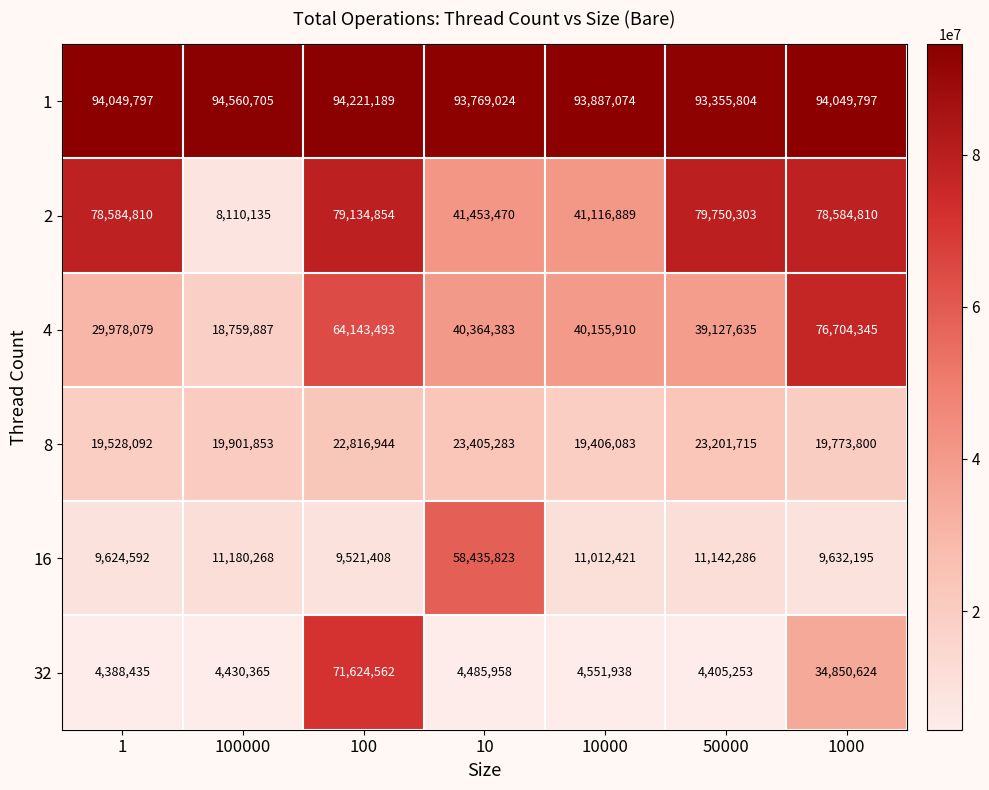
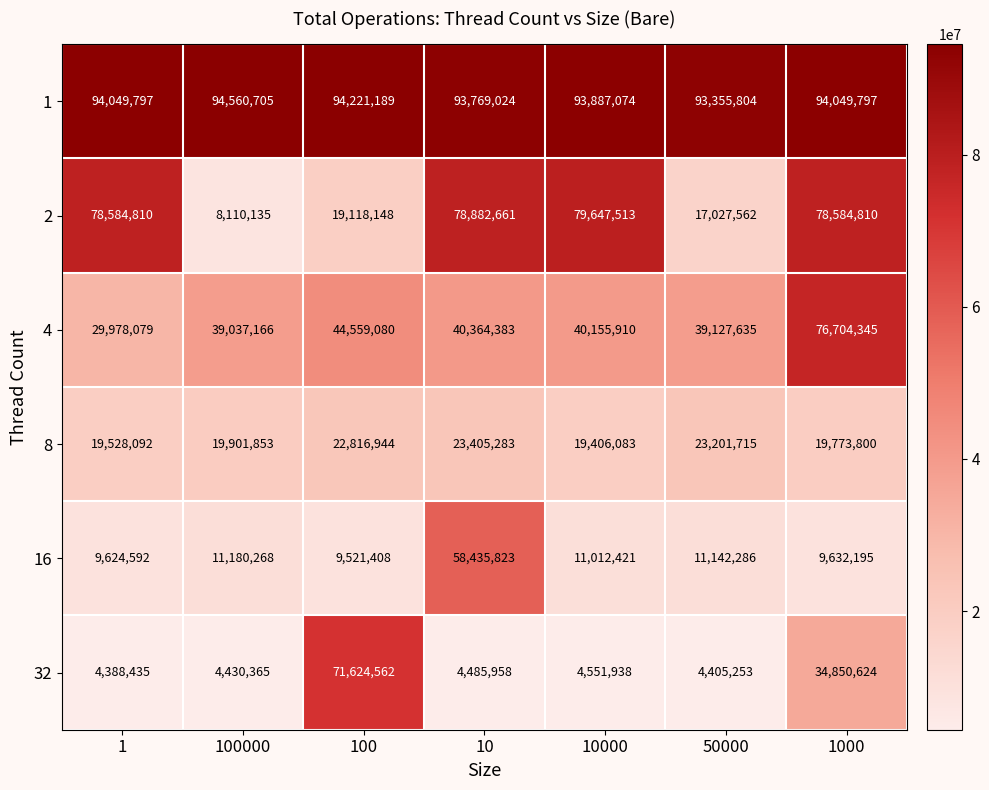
  {
    "1": {
      "1": "94,049,797",
      "100000": "94,560,705",
      "100": "94,221,189",
      "10": "93,769,024",
      "10000": "93,887,074",
      "50000": "93,355,804",
      "1000": "94,049,797"
    },
    "2": {
      "1": "78,584,810",
      "100000": "8,110,135",
-     "100": "79,134,854",
-     "10": "41,453,470",
-     "10000": "41,116,889",
-     "50000": "79,750,303",
+     "100": "19,118,148",
+     "10": "78,882,661",
+     "10000": "79,647,513",
+     "50000": "17,027,562",
      "1000": "78,584,810"
    },
    "4": {
      "1": "29,978,079",
-     "100000": "18,759,887",
-     "100": "64,143,493",
+     "100000": "39,037,166",
+     "100": "44,559,080",
      "10": "40,364,383",
      "10000": "40,155,910",
      "50000": "39,127,635",
      "1000": "76,704,345"
    },
    "8": {
      "1": "19,528,092",
      "100000": "19,901,853",
      "100": "22,816,944",
      "10": "23,405,283",
      "10000": "19,406,083",
      "50000": "23,201,715",
      "1000": "19,773,800"
    },
    "16": {
      "1": "9,624,592",
      "100000": "11,180,268",
      "100": "9,521,408",
      "10": "58,435,823",
      "10000": "11,012,421",
      "50000": "11,142,286",
      "1000": "9,632,195"
    },
    "32": {
      "1": "4,388,435",
      "100000": "4,430,365",
      "100": "71,624,562",
      "10": "4,485,958",
      "10000": "4,551,938",
      "50000": "4,405,253",
      "1000": "34,850,624"
    }
  }
